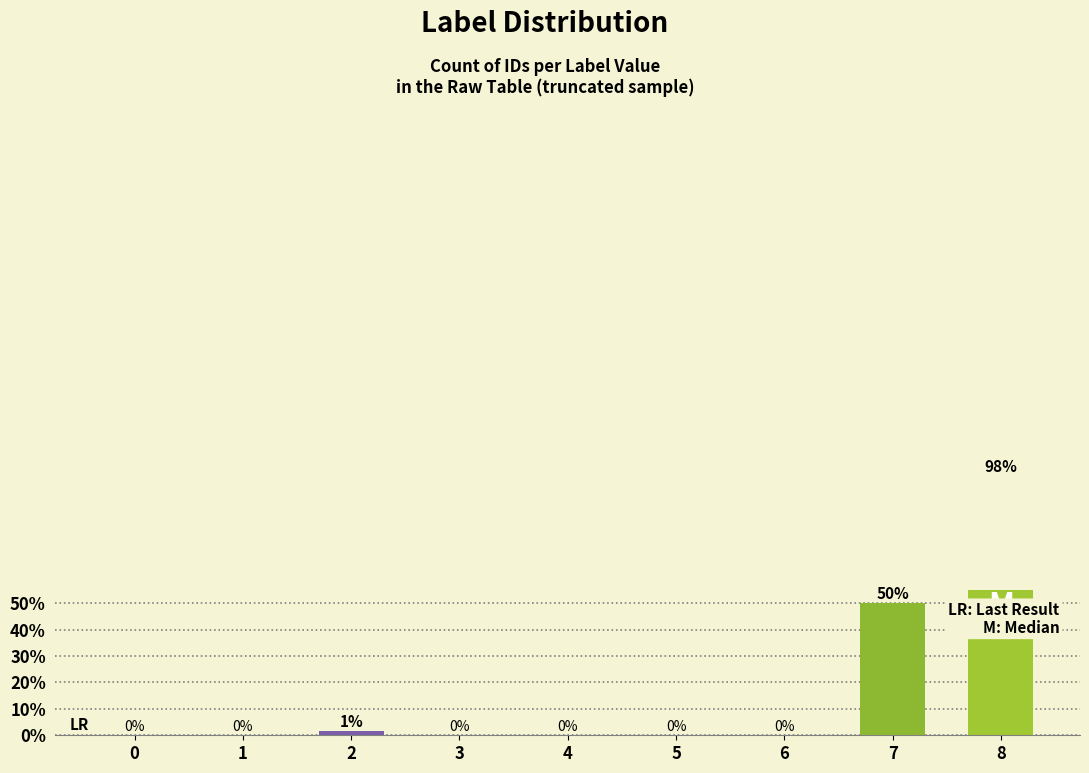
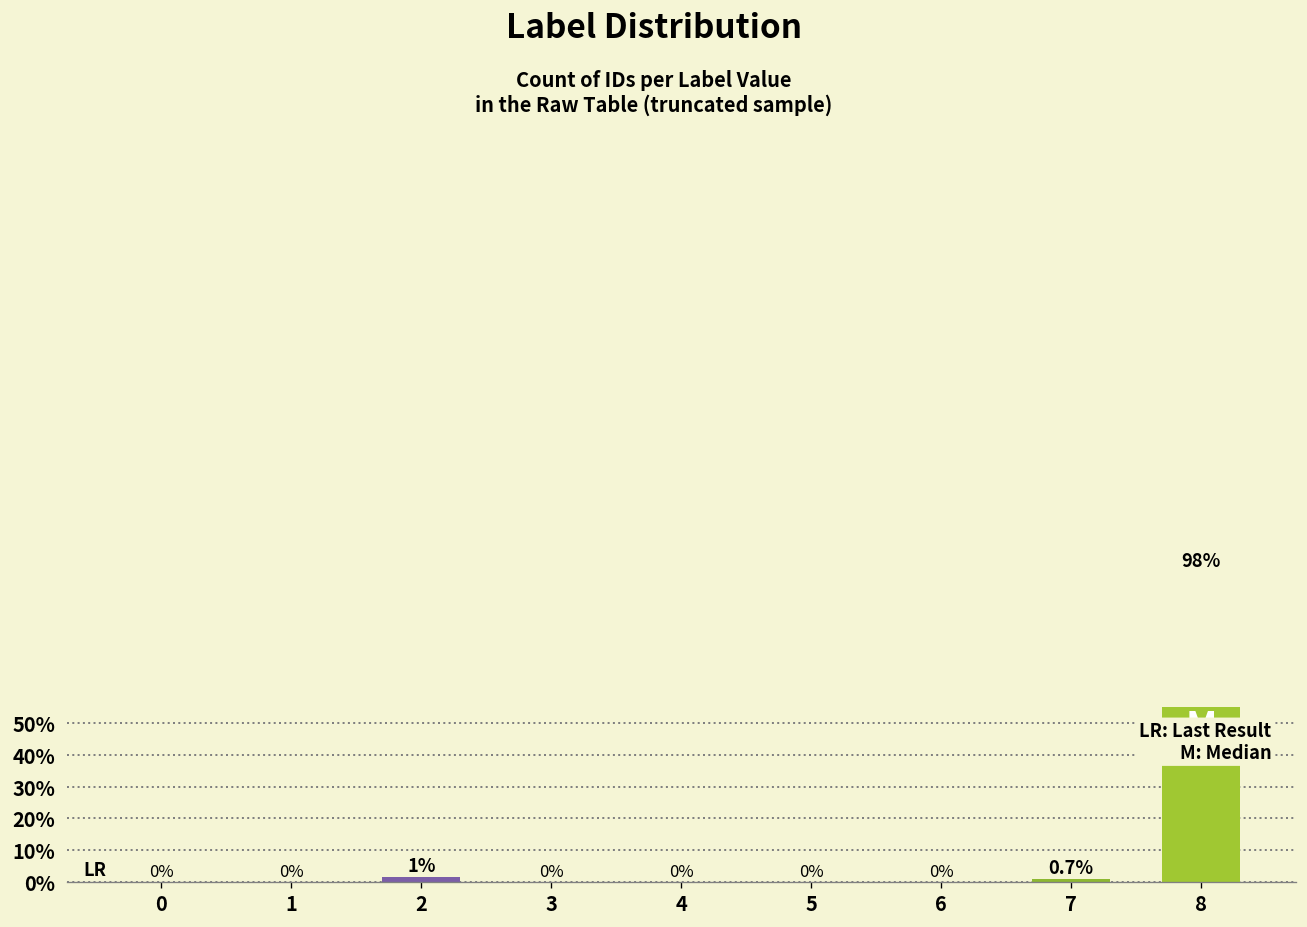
  {
    "0": "0%",
    "1": "0%",
    "2": "1%",
    "3": "0%",
    "4": "0%",
    "5": "0%",
    "6": "0%",
-   "7": "50%"
+   "7": "0.7%"
  }
